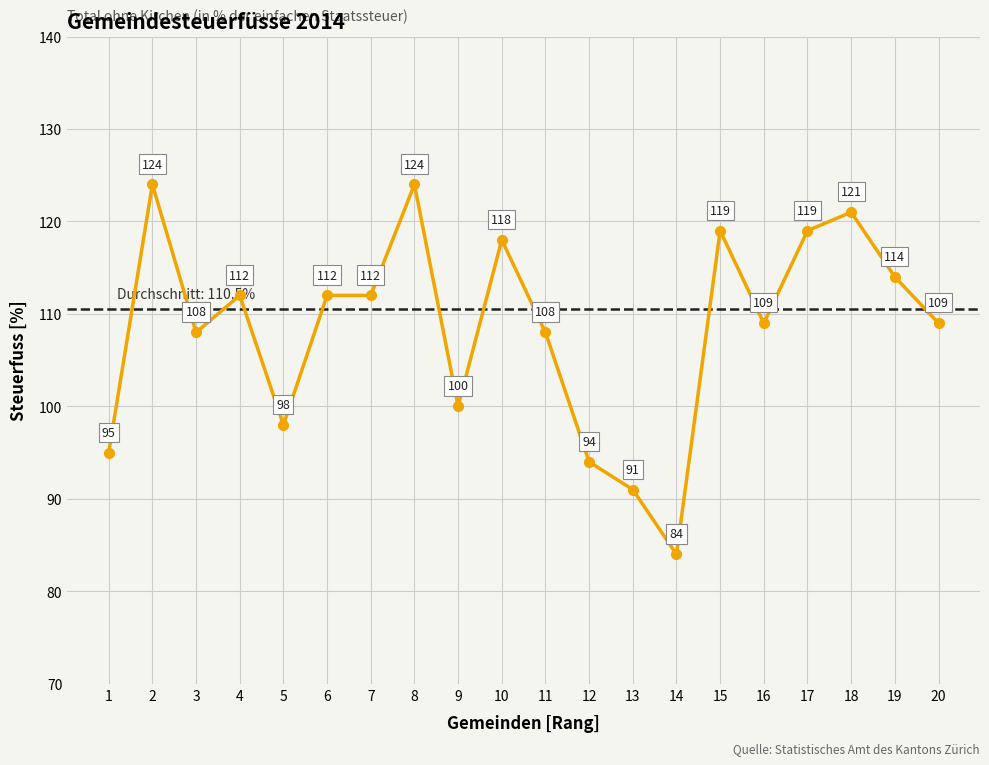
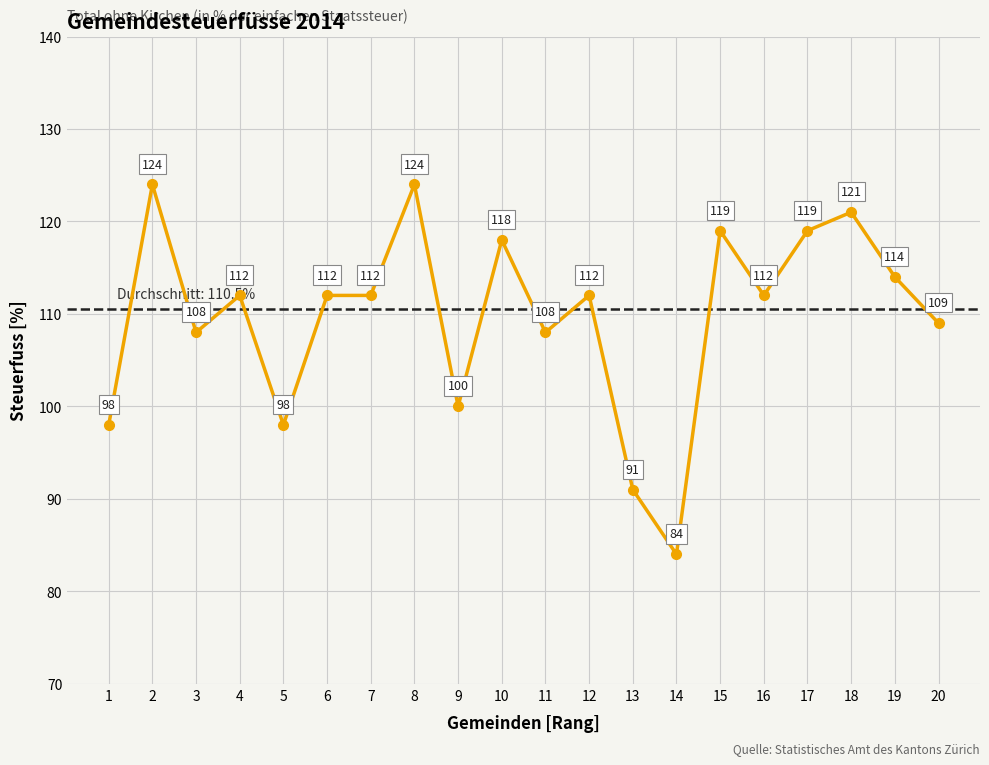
  {
-   "1": 95,
-   "12": 94,
-   "16": 109
+   "1": 98,
+   "12": 112,
+   "16": 112
  }
